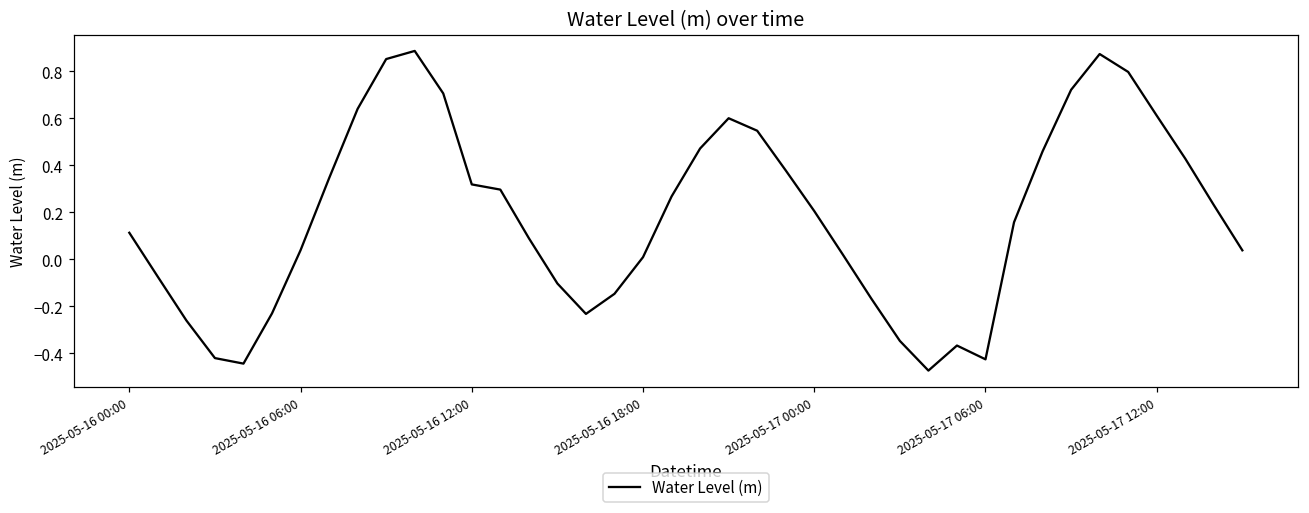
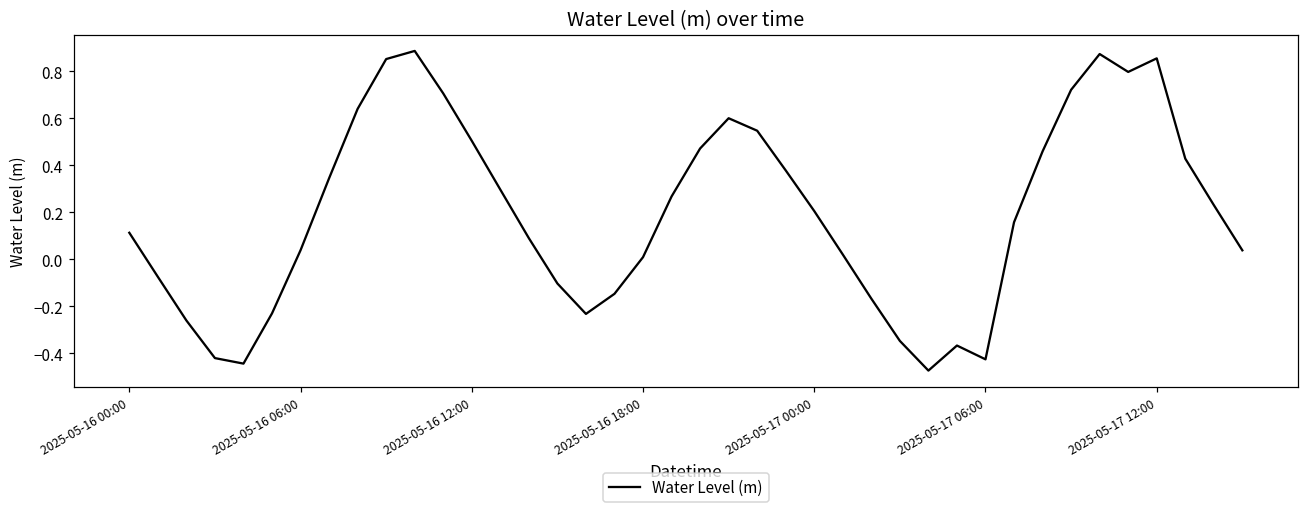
  {
    "2025-05-16 00:00": 0.11,
    "2025-05-16 06:00": 0.04,
-   "2025-05-16 12:00": 0.32,
+   "2025-05-16 12:00": 0.50,
    "2025-05-16 18:00": 0.01,
    "2025-05-17 00:00": 0.21,
    "2025-05-17 06:00": -0.42,
-   "2025-05-17 12:00": 0.61
+   "2025-05-17 12:00": 0.85
  }
